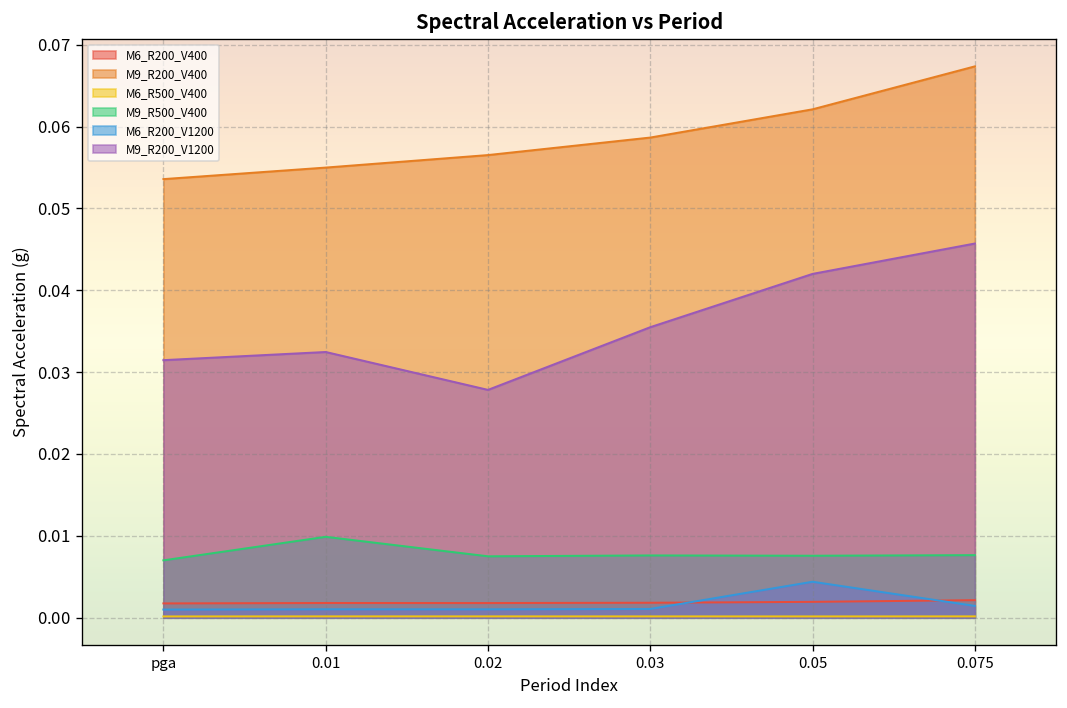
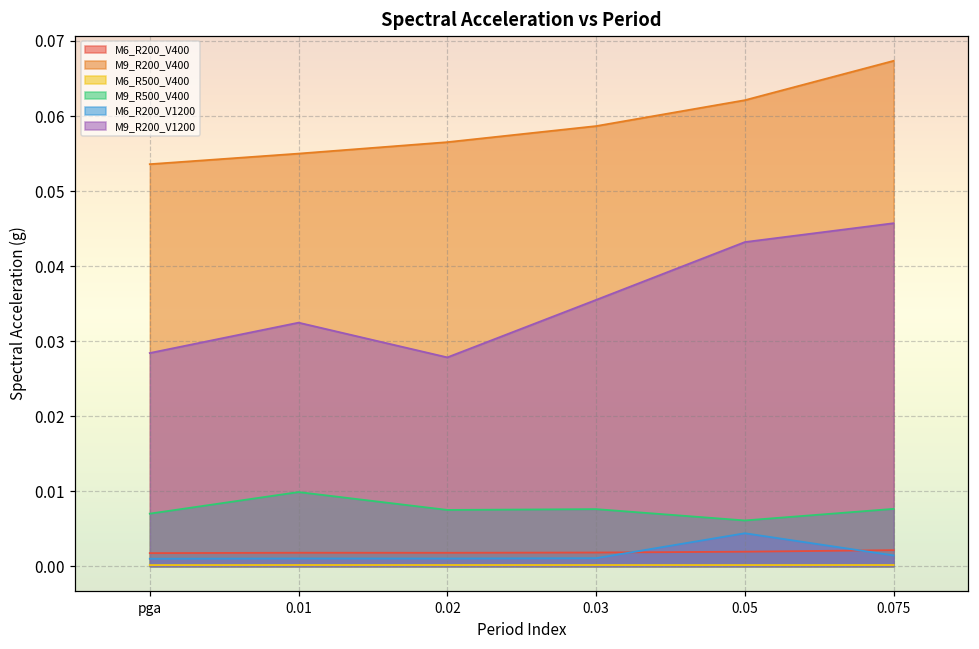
  {
    "M6_R500_V400": {
      "pga": 0.000,
      "0.01": 0.000,
      "0.02": 0.000,
      "0.03": 0.000,
      "0.05": 0.000,
      "0.075": 0.000
    },
    "M9_R500_V400": {
      "pga": 0.007,
      "0.01": 0.010,
      "0.02": 0.008,
      "0.03": 0.008,
-     "0.05": 0.008,
+     "0.05": 0.006,
      "0.075": 0.008
    },
    "M6_R200_V1200": {
      "pga": 0.001,
      "0.01": 0.001,
      "0.02": 0.001,
      "0.03": 0.001,
      "0.05": 0.004,
      "0.075": 0.001
    },
    "M9_R200_V1200": {
-     "pga": 0.031,
+     "pga": 0.028,
      "0.01": 0.032,
      "0.02": 0.028,
      "0.03": 0.035,
-     "0.05": 0.042,
+     "0.05": 0.043,
      "0.075": 0.046
    }
  }
